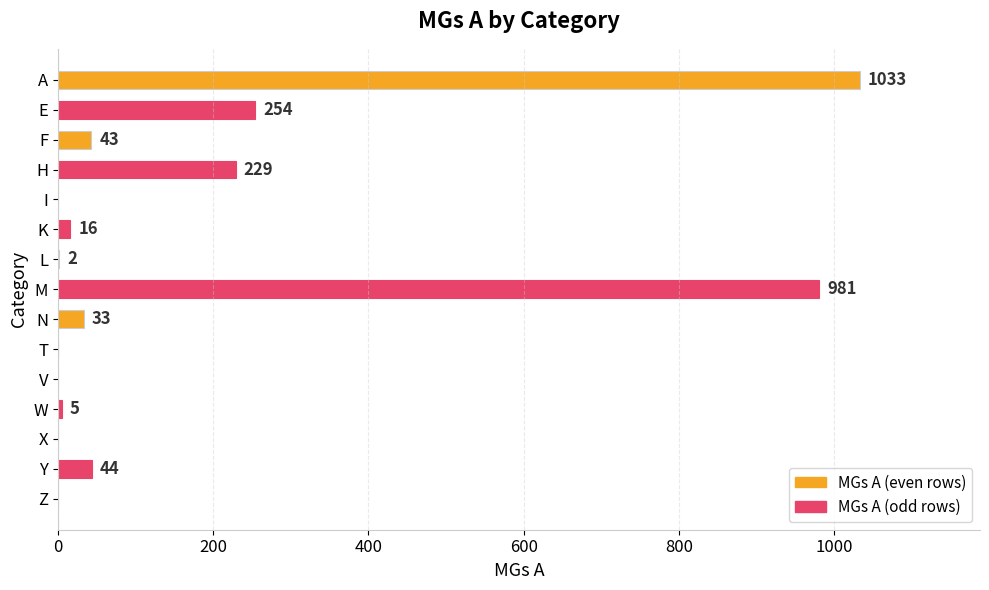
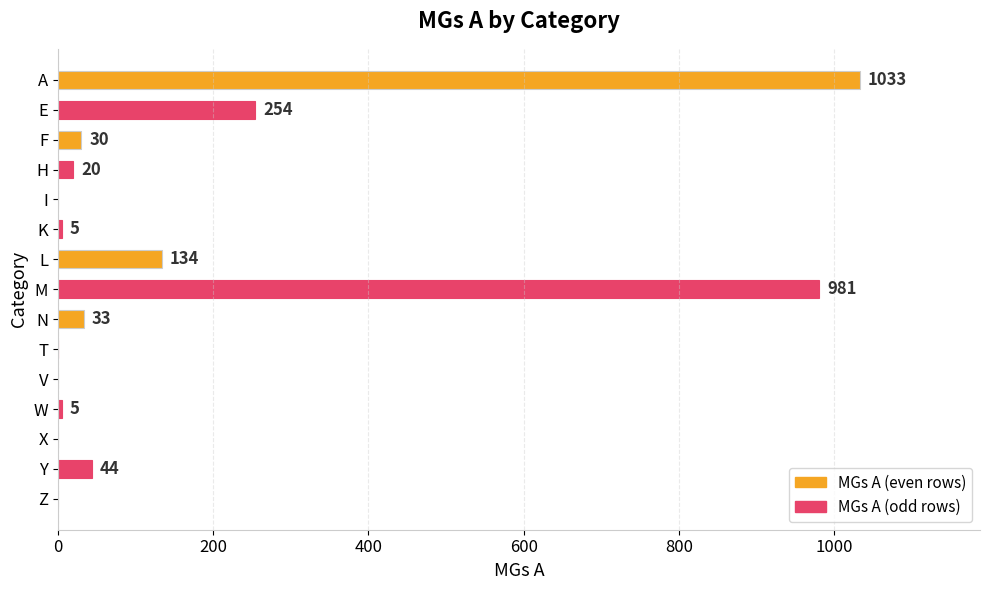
  {
    "A": 1033,
    "E": 254,
-   "F": 43,
-   "H": 229,
-   "K": 16,
-   "L": 2,
+   "F": 30,
+   "H": 20,
+   "K": 5,
+   "L": 134,
    "M": 981,
    "N": 33,
    "W": 5,
    "Y": 44
  }
